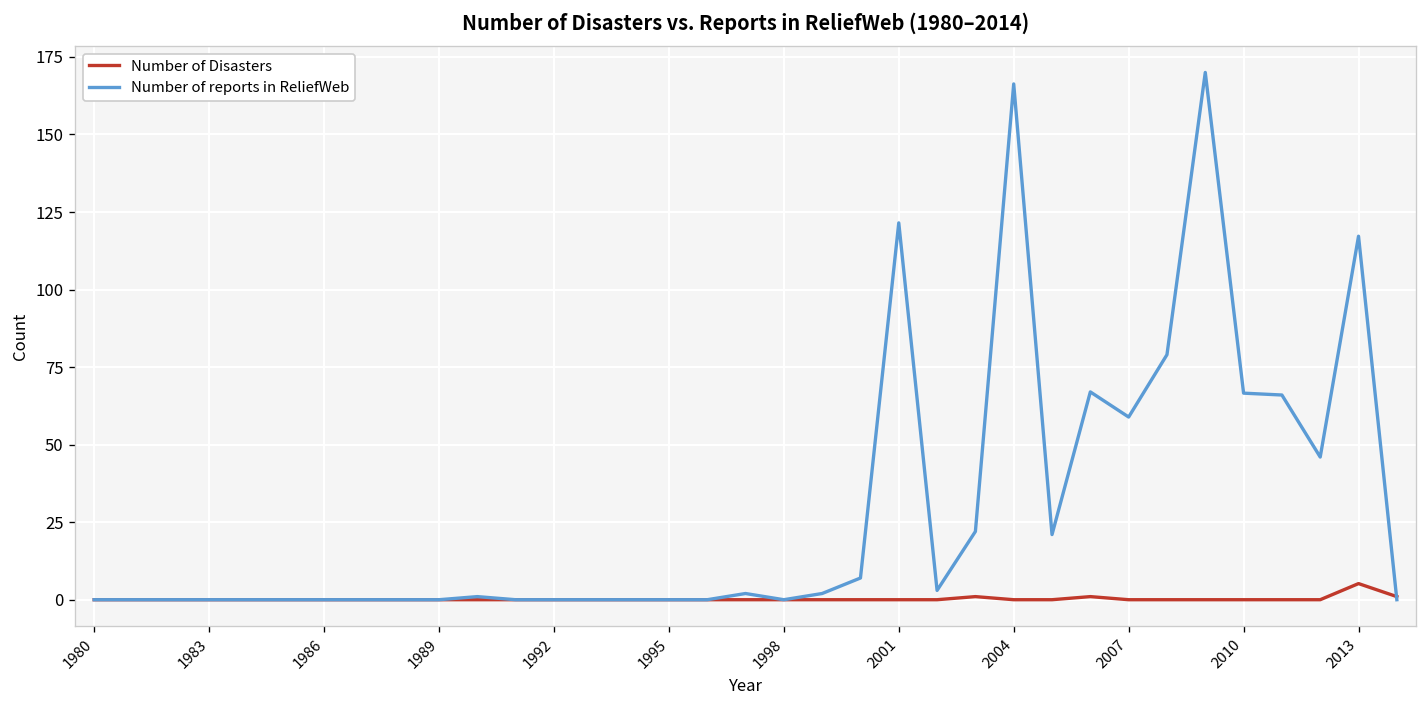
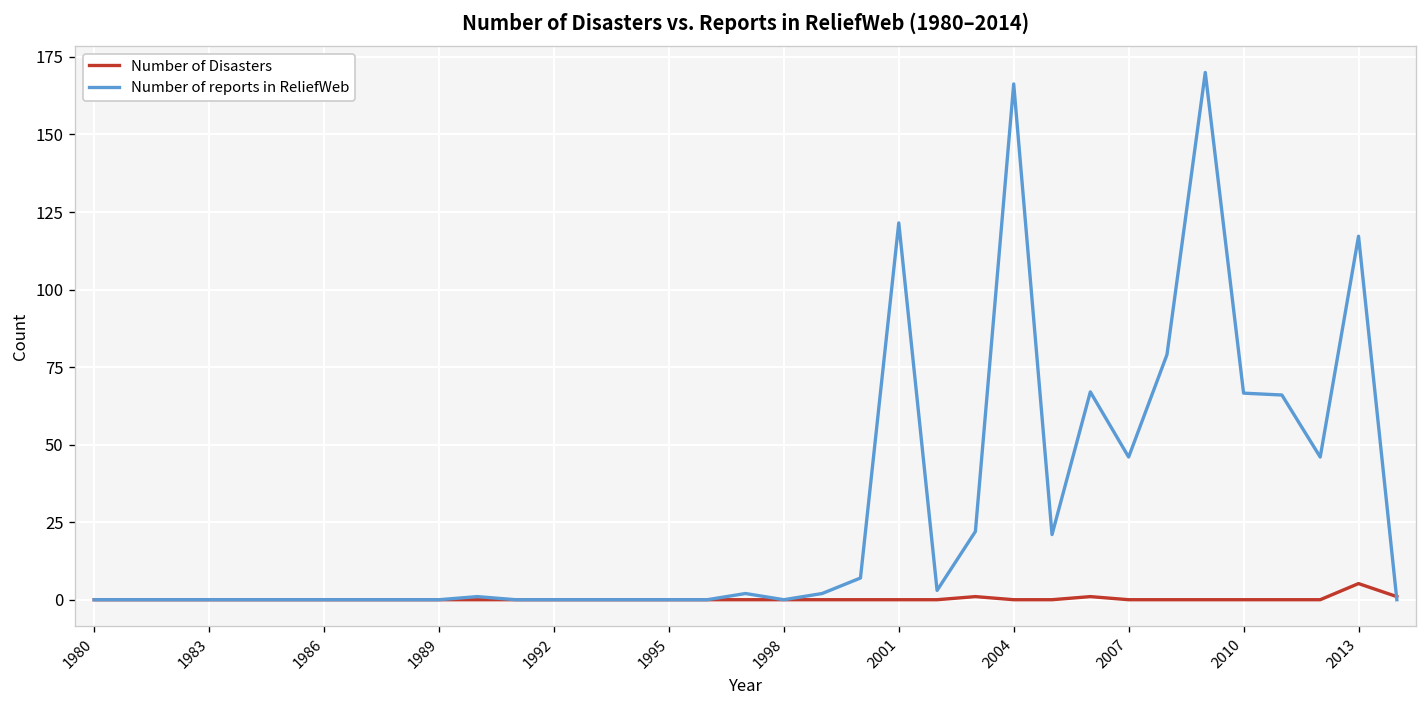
  {
    "Number of Disasters": {
      "2001": 0,
      "2004": 0,
      "2007": 0,
      "2010": 0,
      "2013": 5
    },
    "Number of reports in ReliefWeb": {
      "2001": 122,
      "2004": 166,
-     "2007": 59,
+     "2007": 46,
      "2010": 67,
      "2013": 117
    }
  }
